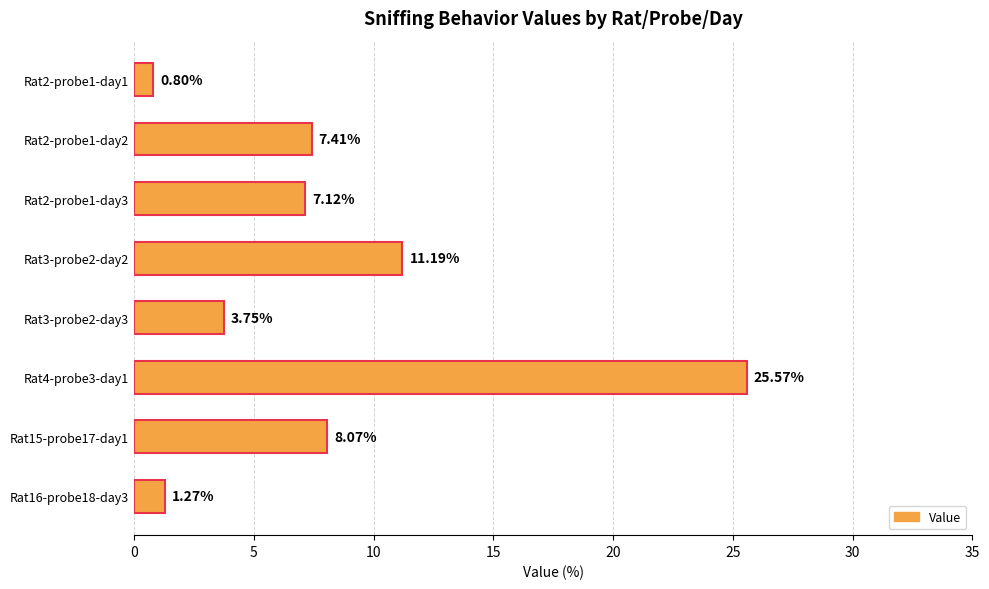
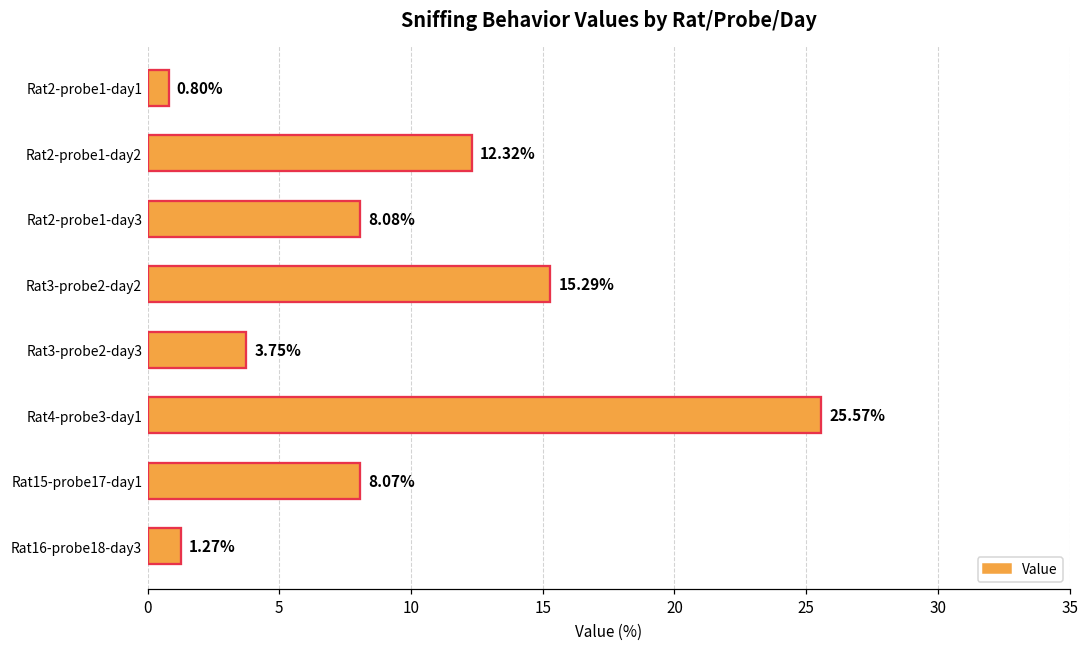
  {
    "Rat2-probe1-day1": "0.80%",
-   "Rat2-probe1-day2": "7.41%",
-   "Rat2-probe1-day3": "7.12%",
-   "Rat3-probe2-day2": "11.19%",
+   "Rat2-probe1-day2": "12.32%",
+   "Rat2-probe1-day3": "8.08%",
+   "Rat3-probe2-day2": "15.29%",
    "Rat3-probe2-day3": "3.75%",
    "Rat4-probe3-day1": "25.57%",
    "Rat15-probe17-day1": "8.07%",
    "Rat16-probe18-day3": "1.27%"
  }
